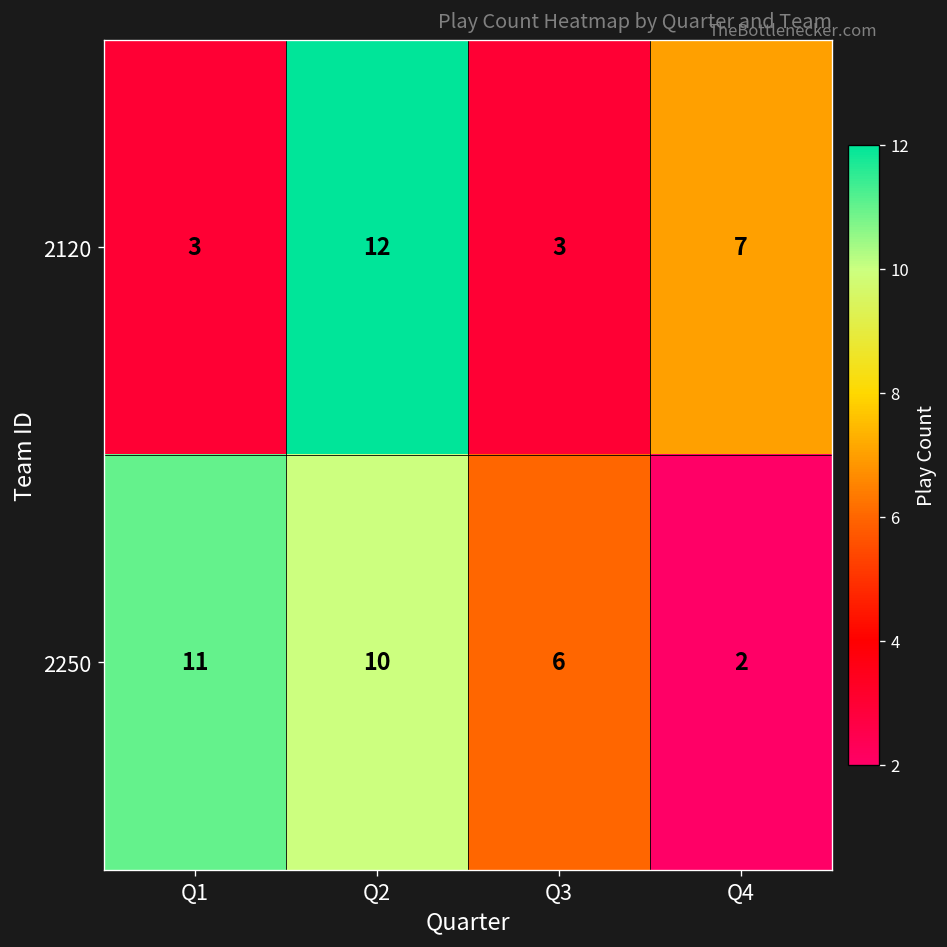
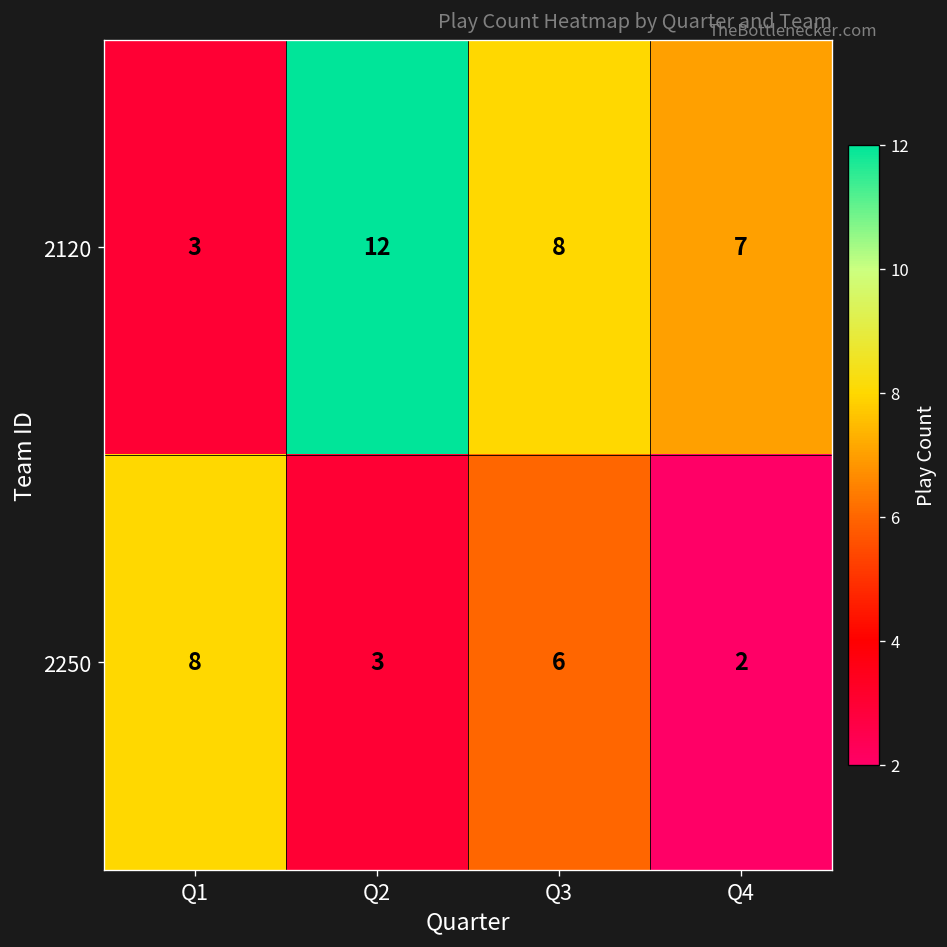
  {
    "2120": {
      "Q1": 3,
      "Q2": 12,
-     "Q3": 3,
+     "Q3": 8,
      "Q4": 7
    },
    "2250": {
-     "Q1": 11,
-     "Q2": 10,
+     "Q1": 8,
+     "Q2": 3,
      "Q3": 6,
      "Q4": 2
    }
  }
